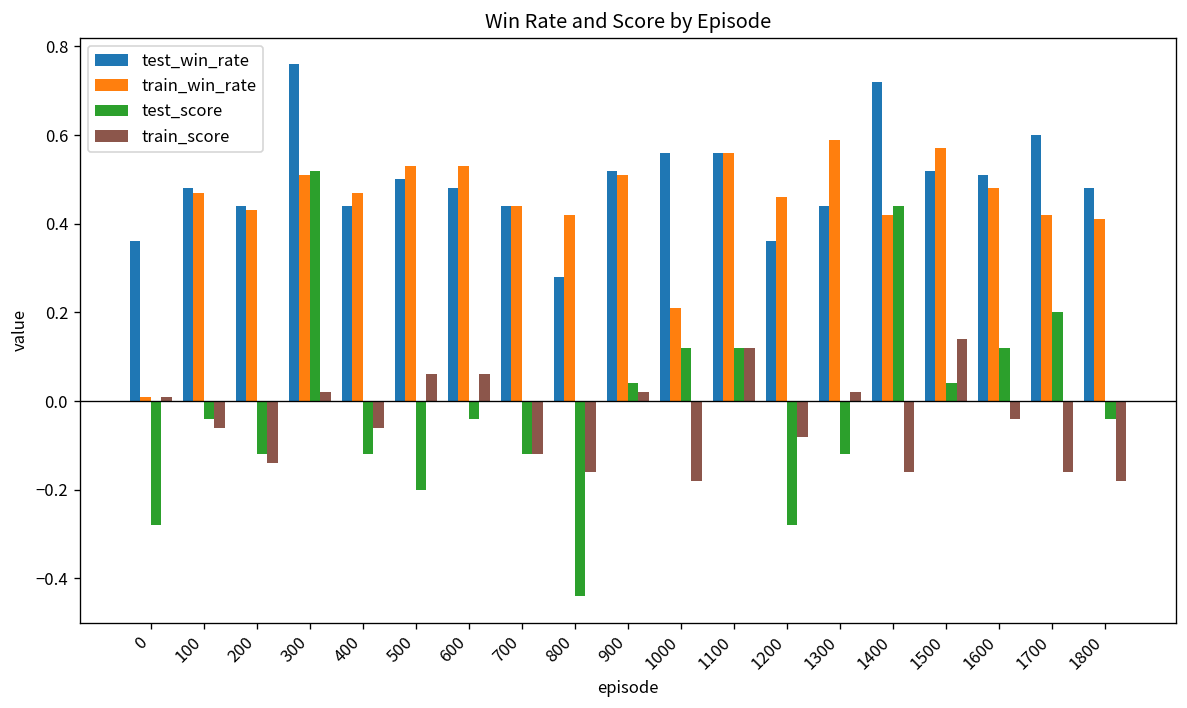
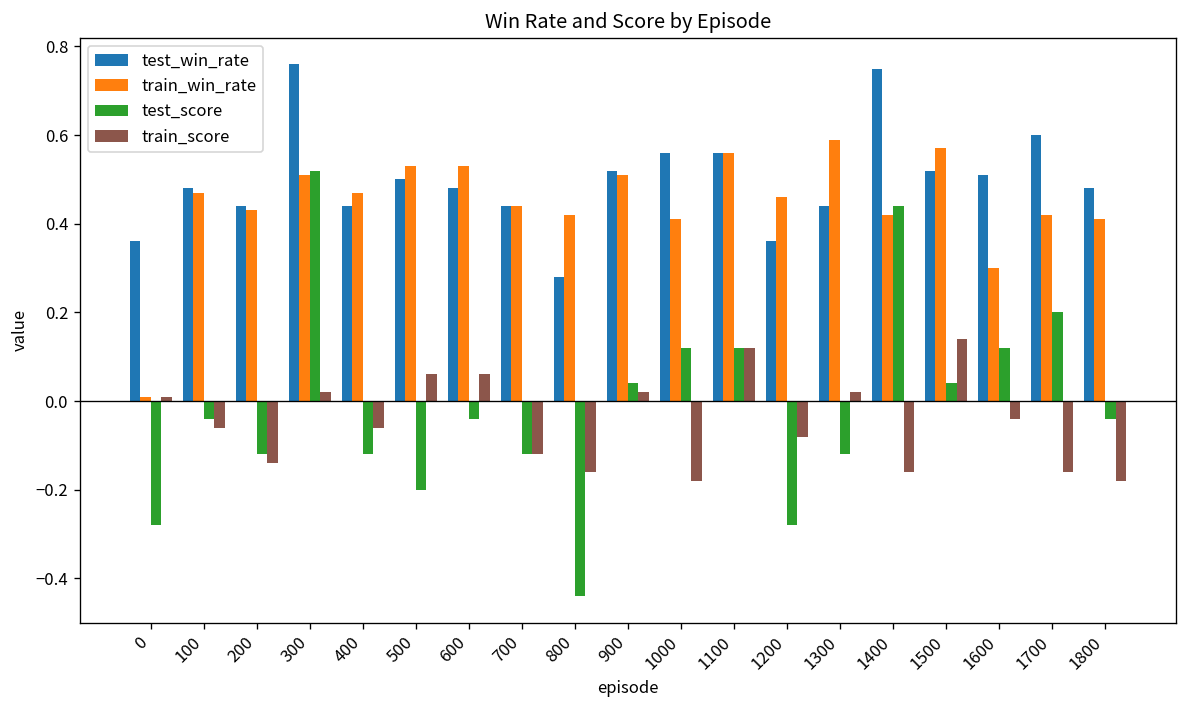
  {
    "test_win_rate": {
      "0": 0.36,
      "100": 0.48,
      "200": 0.44,
      "300": 0.76,
      "400": 0.44,
      "500": 0.50,
      "600": 0.48,
      "700": 0.44,
      "800": 0.28,
      "900": 0.52,
      "1000": 0.56,
      "1100": 0.56,
      "1200": 0.36,
      "1300": 0.44,
-     "1400": 0.72,
+     "1400": 0.75,
      "1500": 0.52,
      "1600": 0.51,
      "1700": 0.60,
      "1800": 0.48
    },
    "train_win_rate": {
      "0": 0.01,
      "100": 0.47,
      "200": 0.43,
      "300": 0.51,
      "400": 0.47,
      "500": 0.53,
      "600": 0.53,
      "700": 0.44,
      "800": 0.42,
      "900": 0.51,
-     "1000": 0.21,
+     "1000": 0.41,
      "1100": 0.56,
      "1200": 0.46,
      "1300": 0.59,
      "1400": 0.42,
      "1500": 0.57,
-     "1600": 0.48,
+     "1600": 0.30,
      "1700": 0.42,
      "1800": 0.41
    },
    "test_score": {
      "0": -0.28,
      "100": -0.04,
      "200": -0.12,
      "300": 0.52,
      "400": -0.12,
      "500": -0.20,
      "600": -0.04,
      "700": -0.12,
      "800": -0.44,
      "900": 0.04,
      "1000": 0.12,
      "1100": 0.12,
      "1200": -0.28,
      "1300": -0.12,
      "1400": 0.44,
      "1500": 0.04,
      "1600": 0.12,
      "1700": 0.20,
      "1800": -0.04
    },
    "train_score": {
      "0": 0.01,
      "100": -0.06,
      "200": -0.14,
      "300": 0.02,
      "400": -0.06,
      "500": 0.06,
      "600": 0.06,
      "700": -0.12,
      "800": -0.16,
      "900": 0.02,
      "1000": -0.18,
      "1100": 0.12,
      "1200": -0.08,
      "1300": 0.02,
      "1400": -0.16,
      "1500": 0.14,
      "1600": -0.04,
      "1700": -0.16,
      "1800": -0.18
    }
  }
